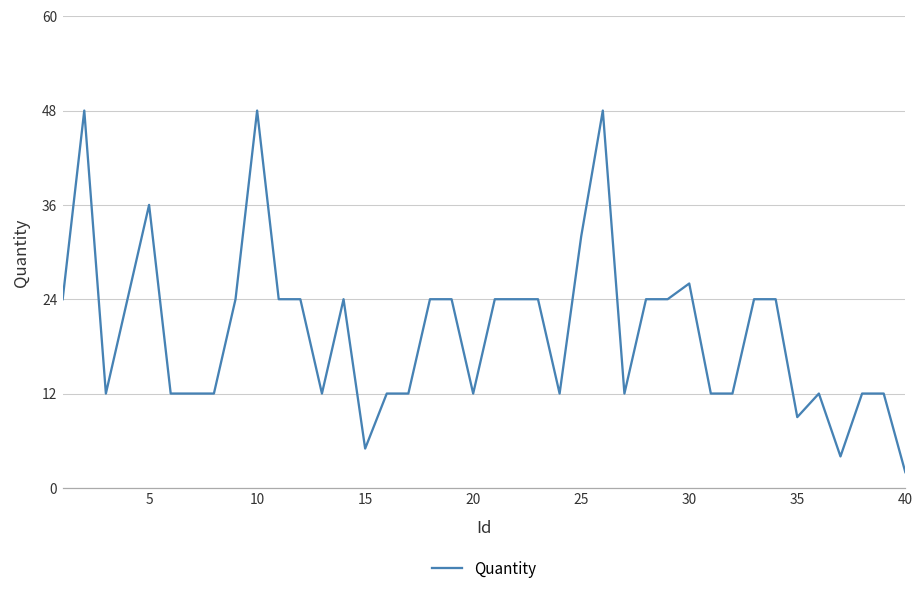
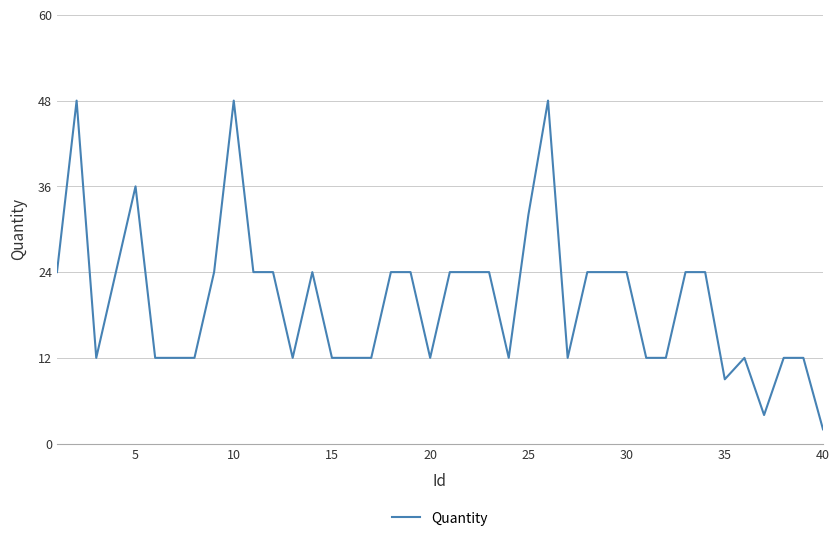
  {
    "5": 36,
    "10": 48,
-   "15": 5,
+   "15": 12,
    "20": 12,
    "25": 32,
-   "30": 26,
+   "30": 24,
    "35": 9,
    "40": 2
  }
